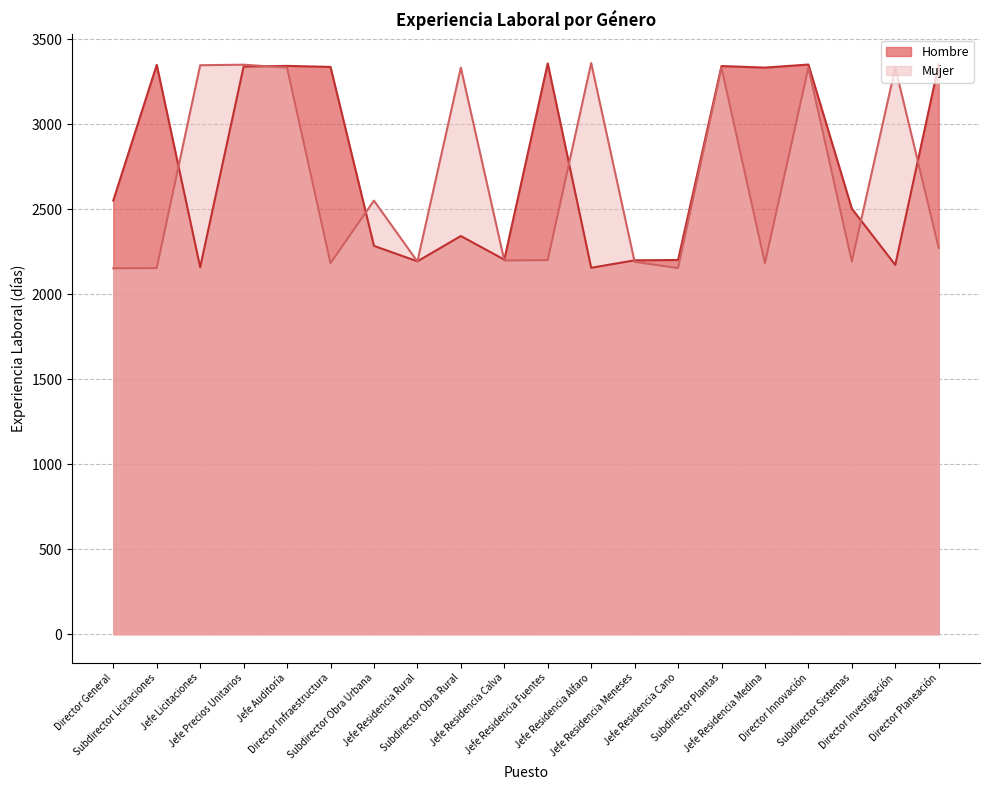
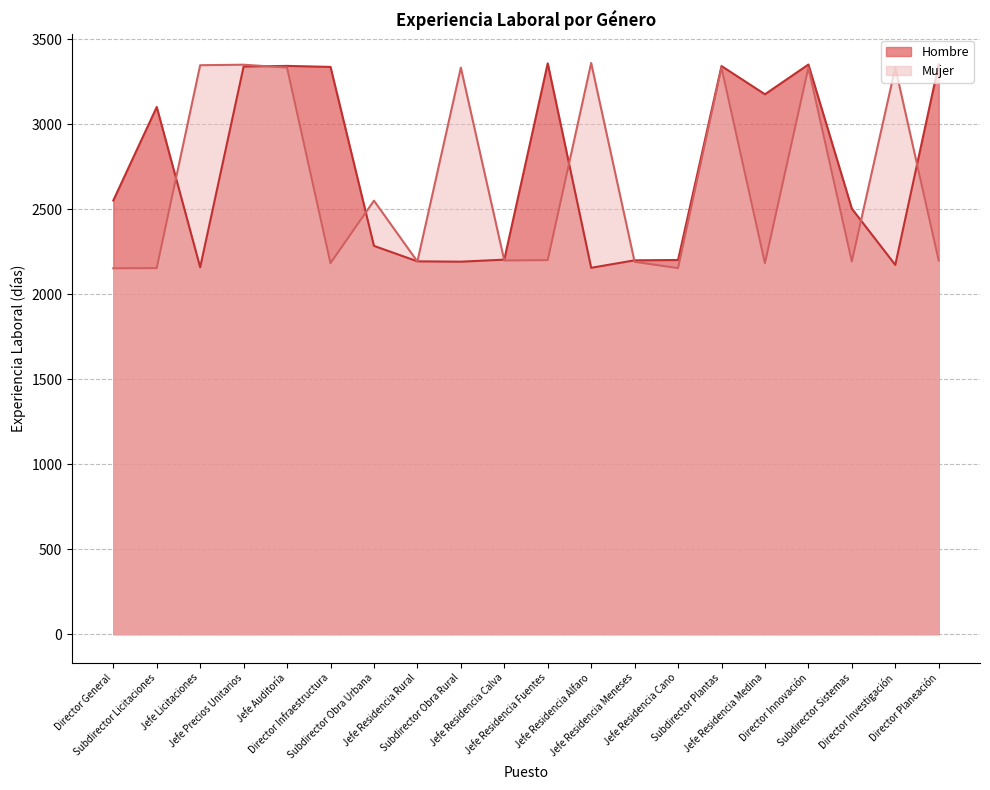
  {
    "Hombre": {
      "Director General": 2550,
-     "Subdirector Licitaciones": 3350,
+     "Subdirector Licitaciones": 3100,
      "Jefe Licitaciones": 2160,
      "Director Infraestructura": 3340,
      "Subdirector Obra Urbana": 2290,
-     "Subdirector Obra Rural": 2340,
+     "Subdirector Obra Rural": 2190,
      "Jefe Residencia Fuentes": 3360,
      "Jefe Residencia Alfaro": 2160,
      "Jefe Residencia Cano": 2200,
-     "Jefe Residencia Medina": 3330,
+     "Jefe Residencia Medina": 3180,
      "Director Innovación": 3350,
      "Subdirector Sistemas": 2500,
      "Director Investigación": 2170
    },
    "Mujer": {
      "Director General": 2150,
      "Subdirector Licitaciones": 2150,
      "Jefe Licitaciones": 3350,
      "Director Infraestructura": 2180,
      "Subdirector Obra Urbana": 2550,
      "Subdirector Obra Rural": 3330,
      "Jefe Residencia Fuentes": 2200,
      "Jefe Residencia Alfaro": 3360,
      "Jefe Residencia Cano": 2150,
      "Jefe Residencia Medina": 2180,
      "Director Innovación": 3330,
      "Subdirector Sistemas": 2190,
-     "Director Planeación": 2270
+     "Director Planeación": 2200
    }
  }
